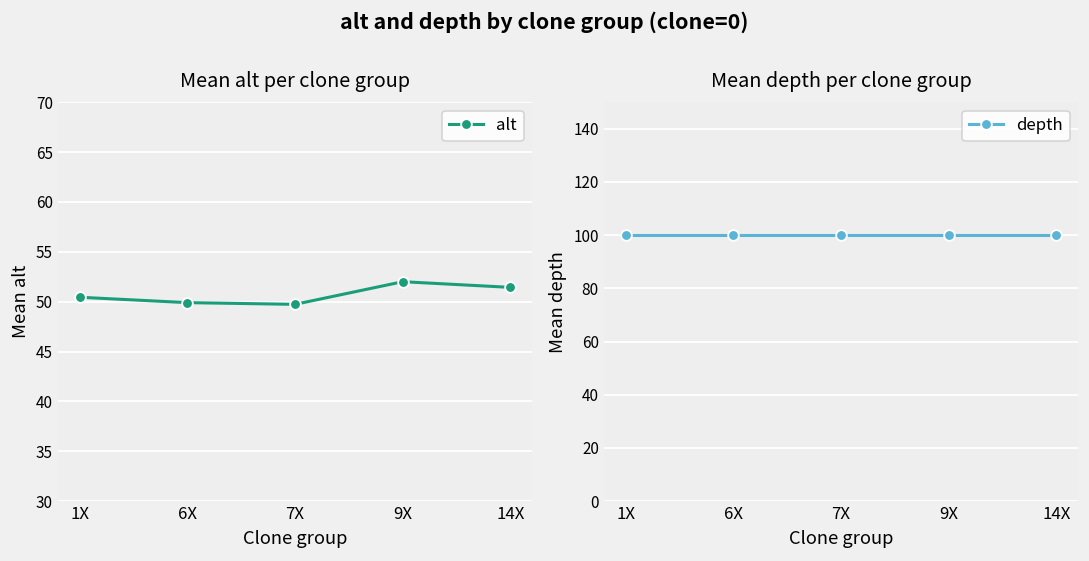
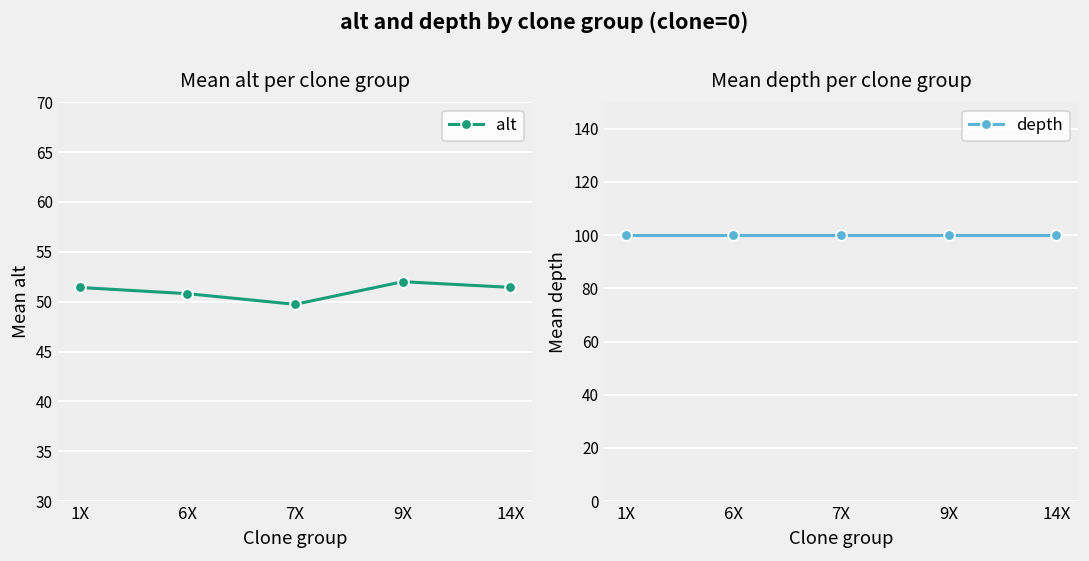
  {
    "Mean alt per clone group": {
-     "1X": 50,
-     "6X": 50,
+     "1X": 51,
+     "6X": 51,
      "7X": 50,
      "9X": 52,
      "14X": 51
    },
    "Mean depth per clone group": {
      "1X": 100,
      "6X": 100,
      "7X": 100,
      "9X": 100,
      "14X": 100
    }
  }
